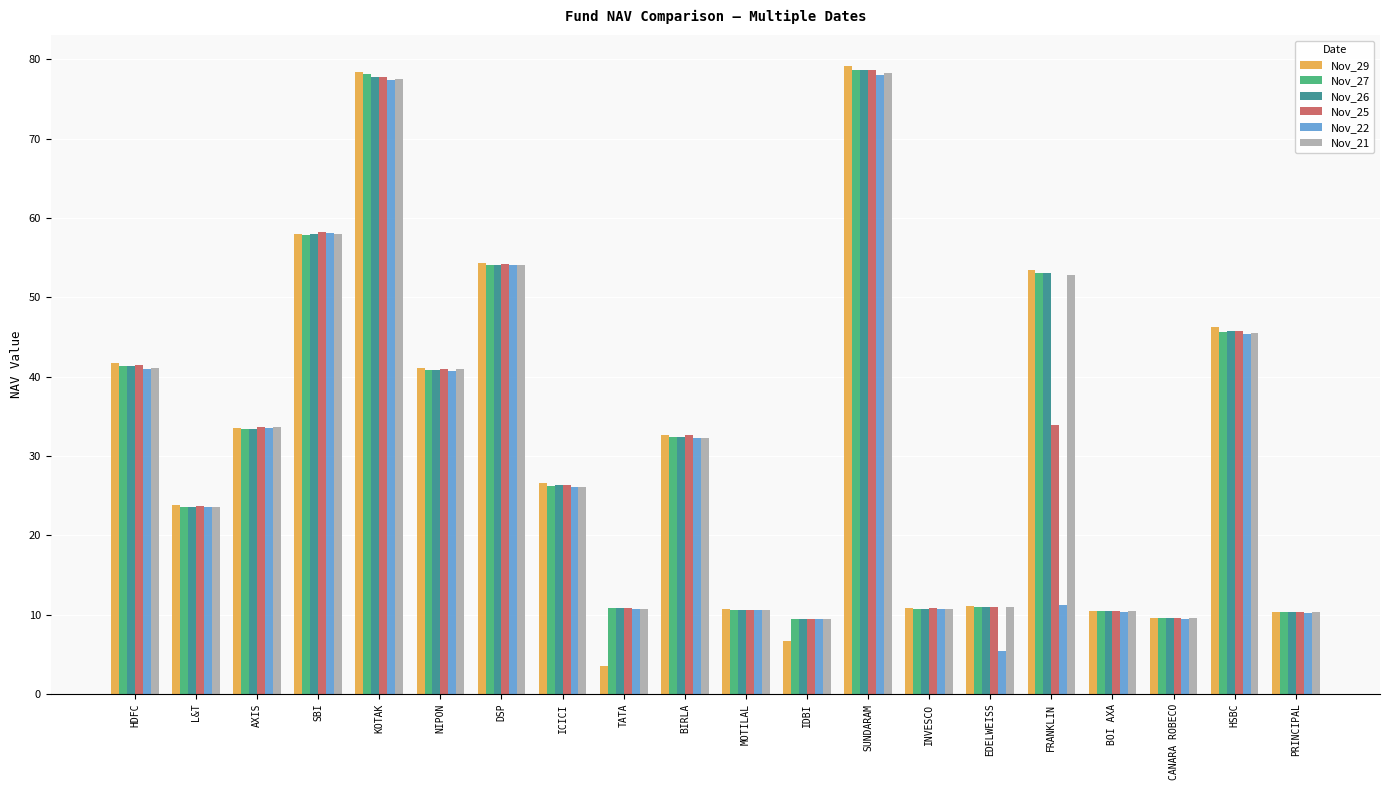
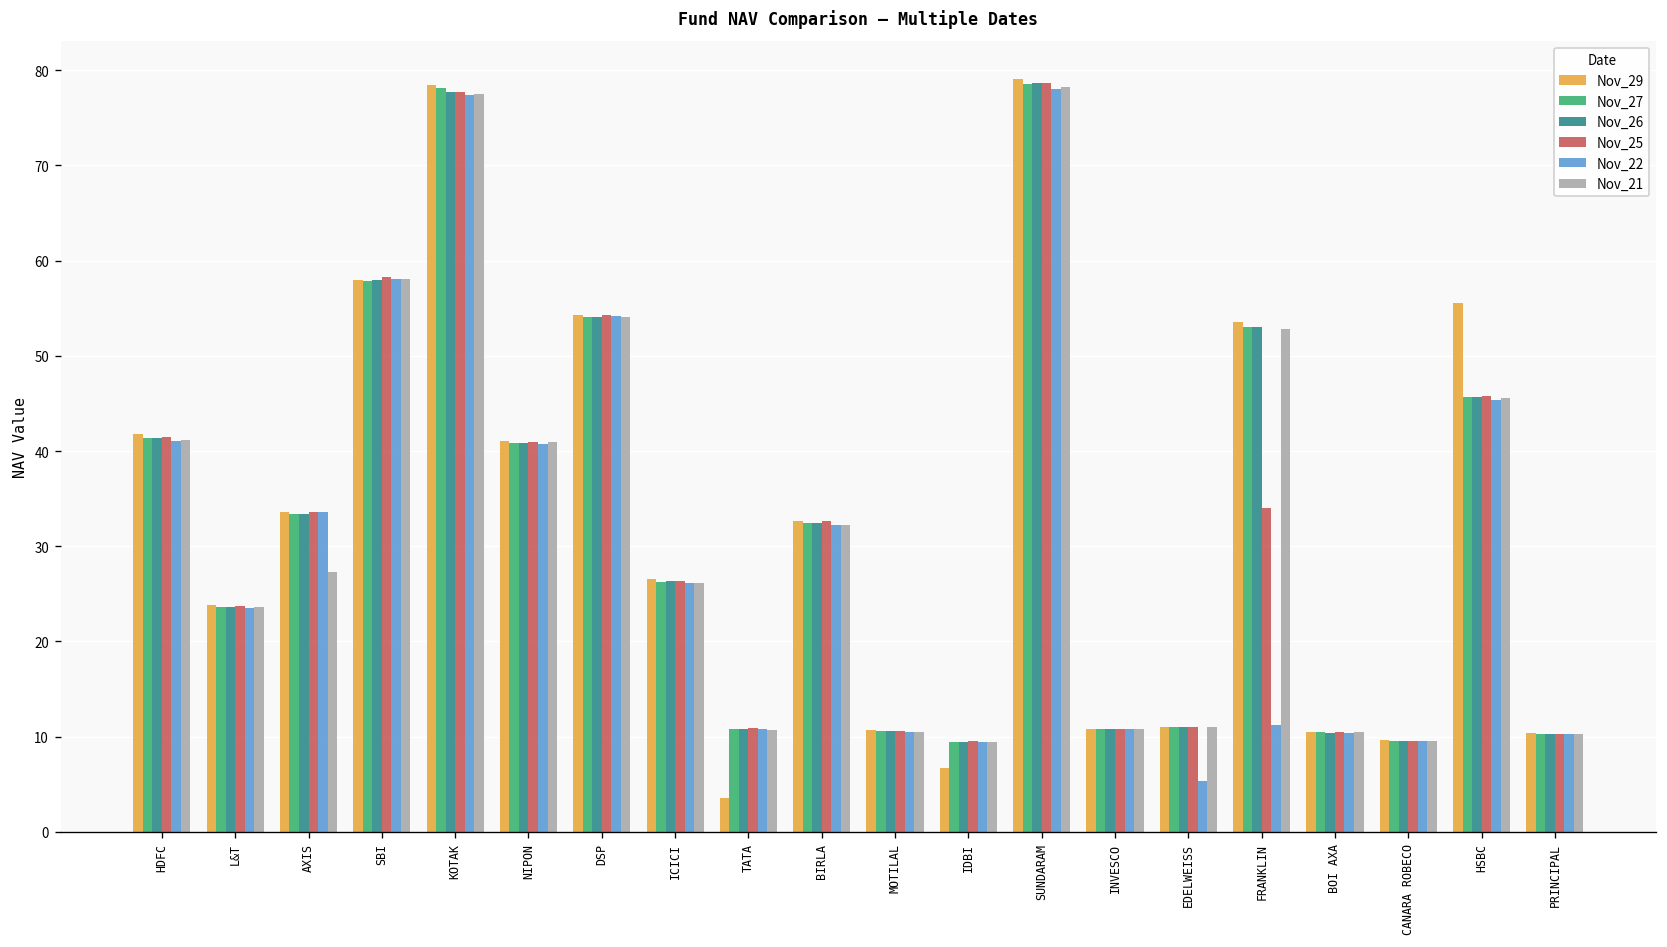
  {
    "Nov_29": {
      "HDFC": 42,
      "L&T": 24,
      "AXIS": 34,
      "SBI": 58,
      "KOTAK": 78,
      "NIPON": 41,
      "DSP": 54,
      "ICICI": 27,
      "TATA": 4,
      "BIRLA": 33,
      "MOTILAL": 11,
      "IDBI": 7,
      "SUNDARAM": 79,
      "INVESCO": 11,
      "EDELWEISS": 11,
      "FRANKLIN": 54,
      "BOI AXA": 10,
      "CANARA ROBECO": 10,
-     "HSBC": 46,
+     "HSBC": 56,
      "PRINCIPAL": 10
    },
    "Nov_25": {
      "HDFC": 42,
      "L&T": 24,
      "AXIS": 34,
      "SBI": 58,
      "KOTAK": 78,
      "NIPON": 41,
      "DSP": 54,
      "ICICI": 26,
      "TATA": 11,
      "BIRLA": 33,
      "MOTILAL": 11,
      "IDBI": 9,
      "SUNDARAM": 79,
      "INVESCO": 11,
      "EDELWEISS": 11,
      "FRANKLIN": 34,
      "BOI AXA": 10,
      "CANARA ROBECO": 10,
      "HSBC": 46,
      "PRINCIPAL": 10
    },
    "Nov_22": {
      "HDFC": 41,
      "L&T": 24,
      "AXIS": 34,
      "SBI": 58,
      "KOTAK": 77,
      "NIPON": 41,
      "DSP": 54,
      "ICICI": 26,
      "TATA": 11,
      "BIRLA": 32,
      "MOTILAL": 11,
      "IDBI": 9,
      "SUNDARAM": 78,
      "INVESCO": 11,
      "EDELWEISS": 5,
      "FRANKLIN": 11,
      "BOI AXA": 10,
      "CANARA ROBECO": 10,
      "HSBC": 45,
      "PRINCIPAL": 10
    },
    "Nov_21": {
      "HDFC": 41,
      "L&T": 24,
-     "AXIS": 34,
+     "AXIS": 27,
      "SBI": 58,
      "KOTAK": 77,
      "NIPON": 41,
      "DSP": 54,
      "ICICI": 26,
      "TATA": 11,
      "BIRLA": 32,
      "MOTILAL": 11,
      "IDBI": 9,
      "SUNDARAM": 78,
      "INVESCO": 11,
      "EDELWEISS": 11,
      "FRANKLIN": 53,
      "BOI AXA": 10,
      "CANARA ROBECO": 10,
      "HSBC": 46,
      "PRINCIPAL": 10
    }
  }
